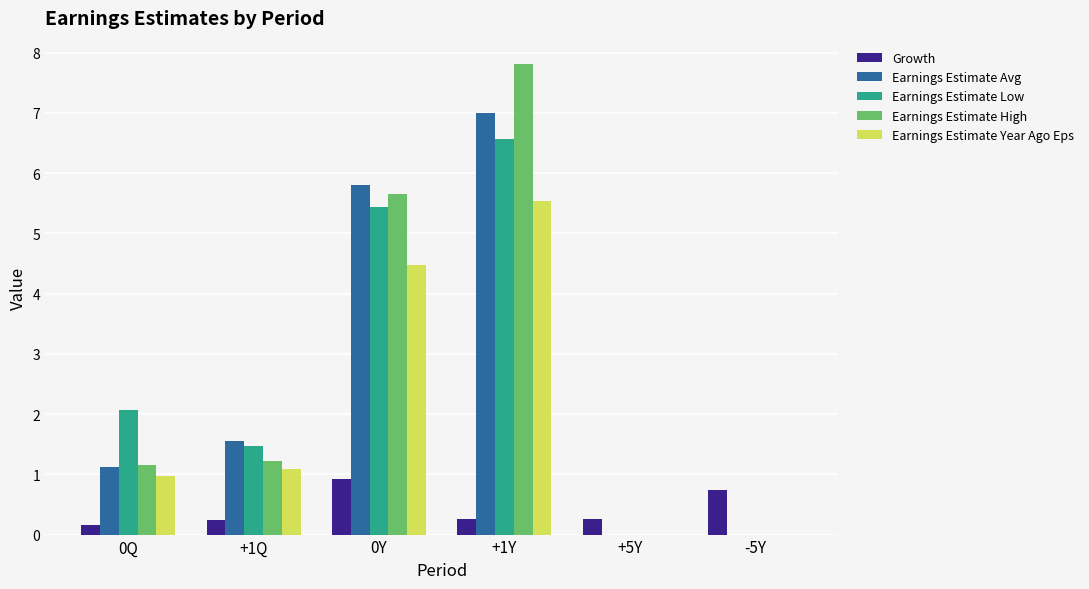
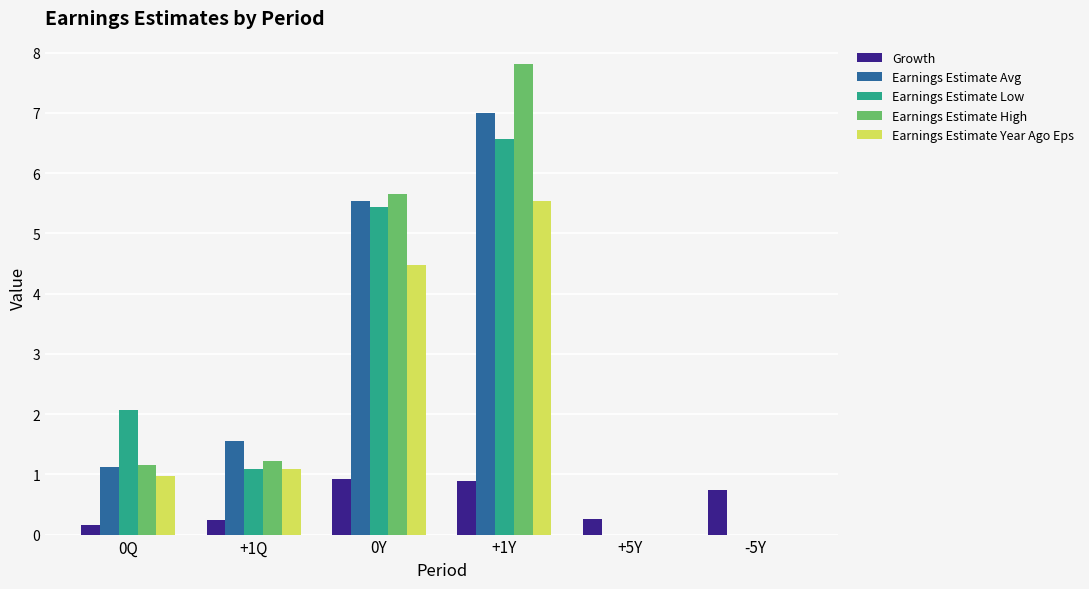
  {
    "Growth": {
      "0Q": 0.2,
      "+1Q": 0.3,
      "0Y": 0.9,
-     "+1Y": 0.3,
+     "+1Y": 0.9,
      "+5Y": 0.3,
      "-5Y": 0.7
    },
    "Earnings Estimate Avg": {
      "0Q": 1.1,
      "+1Q": 1.6,
-     "0Y": 5.8,
+     "0Y": 5.5,
      "+1Y": 7.0,
      "+5Y": 0.0,
      "-5Y": 0.0
    },
    "Earnings Estimate Low": {
      "0Q": 2.1,
-     "+1Q": 1.5,
+     "+1Q": 1.1,
      "0Y": 5.4,
      "+1Y": 6.6,
      "+5Y": 0.0,
      "-5Y": 0.0
    },
    "Earnings Estimate High": {
      "0Q": 1.2,
      "+1Q": 1.2,
      "0Y": 5.7,
      "+1Y": 7.8,
      "+5Y": 0.0,
      "-5Y": 0.0
    },
    "Earnings Estimate Year Ago Eps": {
      "0Q": 1.0,
      "+1Q": 1.1,
      "0Y": 4.5,
      "+1Y": 5.5,
      "+5Y": 0.0,
      "-5Y": 0.0
    }
  }
